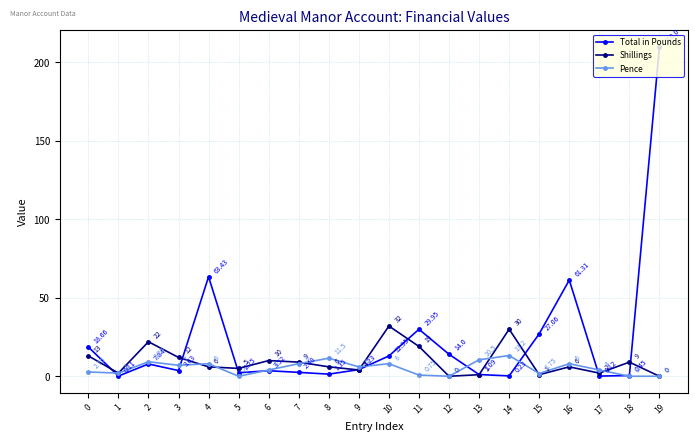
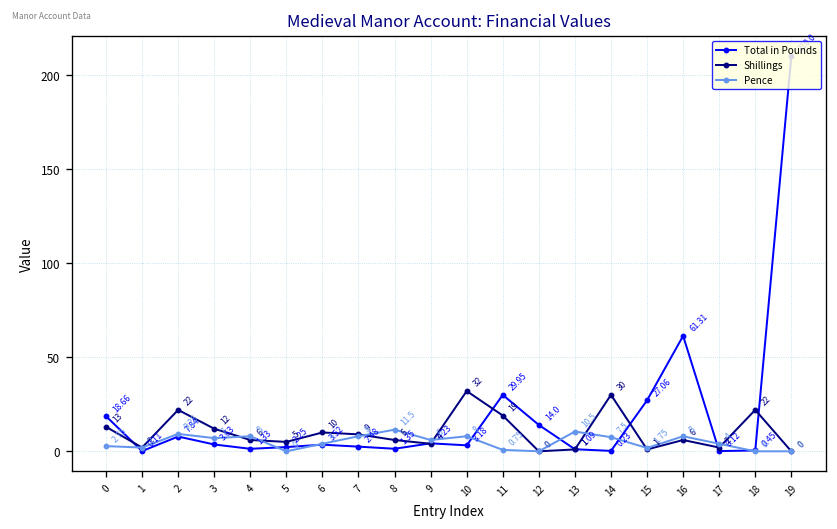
  {
    "Total in Pounds": {
      "0": 18.66,
-     "4": 63.43,
-     "10": 12.95,
+     "4": 1.33,
+     "10": 3.18,
      "11": 29.95,
      "12": 14.0,
      "15": 27.06,
      "16": 61.31
    },
    "Shillings": {
      "2": 22,
      "10": 32,
      "11": 19,
      "14": 30,
-     "18": 9
+     "18": 22
    },
    "Pence": {
      "0": 2.75,
      "8": 11.5,
      "11": 0.75,
      "13": 10.5,
-     "14": 13.2
+     "14": 7.5
    }
  }
